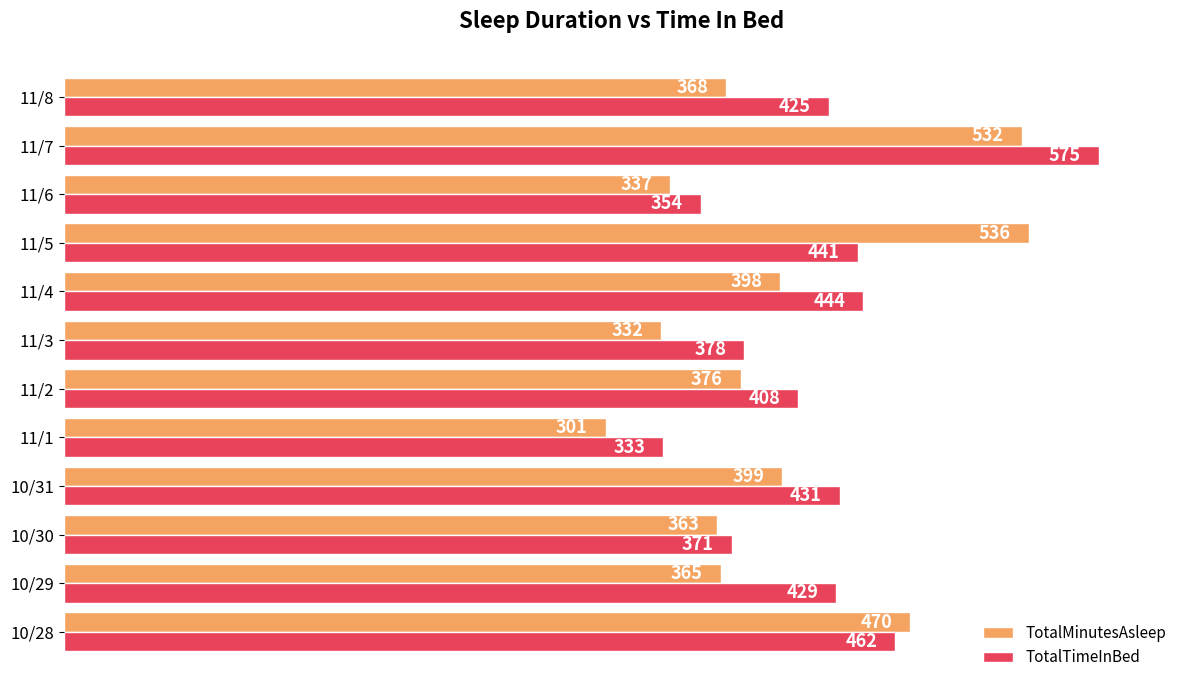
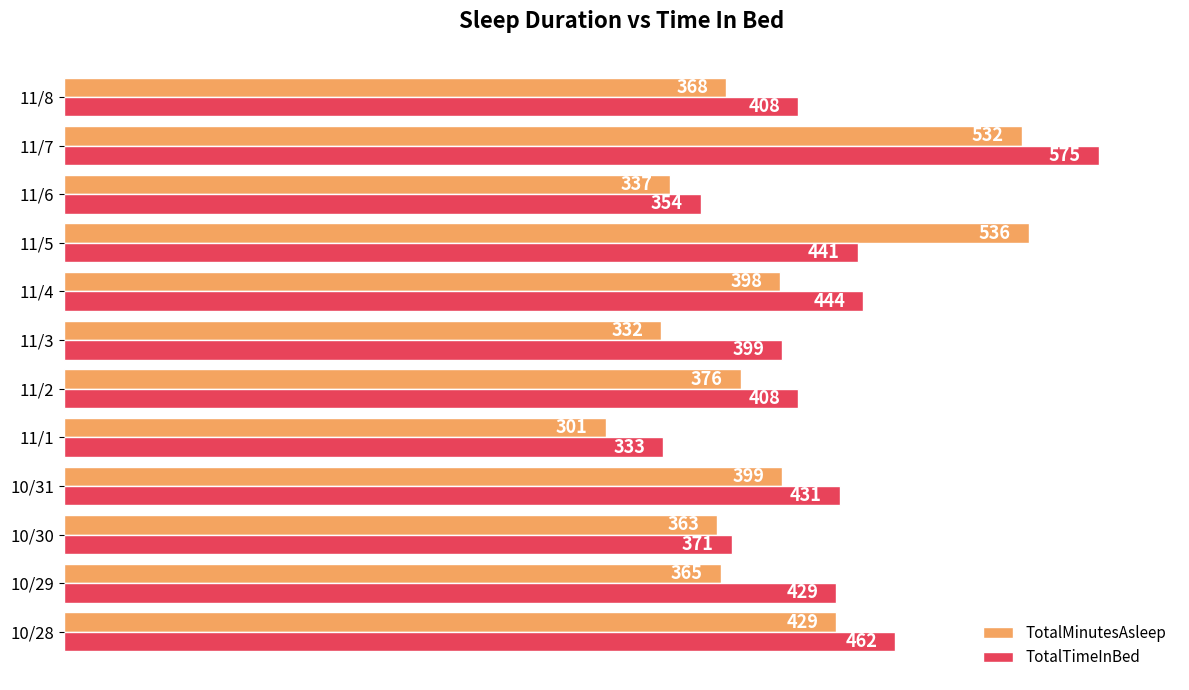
  {
    "TotalMinutesAsleep": {
      "11/8": 368,
      "11/7": 532,
      "11/6": 337,
      "11/5": 536,
      "11/4": 398,
      "11/3": 332,
      "11/2": 376,
      "11/1": 301,
      "10/31": 399,
      "10/30": 363,
      "10/29": 365,
-     "10/28": 470
+     "10/28": 429
    },
    "TotalTimeInBed": {
-     "11/8": 425,
+     "11/8": 408,
      "11/7": 575,
      "11/6": 354,
      "11/5": 441,
      "11/4": 444,
-     "11/3": 378,
+     "11/3": 399,
      "11/2": 408,
      "11/1": 333,
      "10/31": 431,
      "10/30": 371,
      "10/29": 429,
      "10/28": 462
    }
  }
